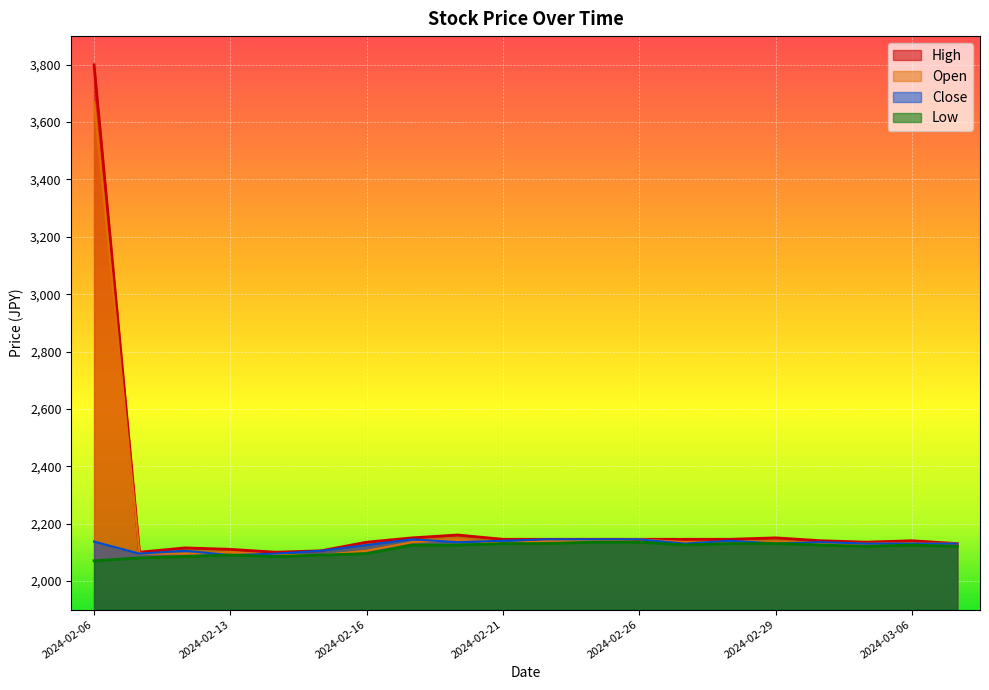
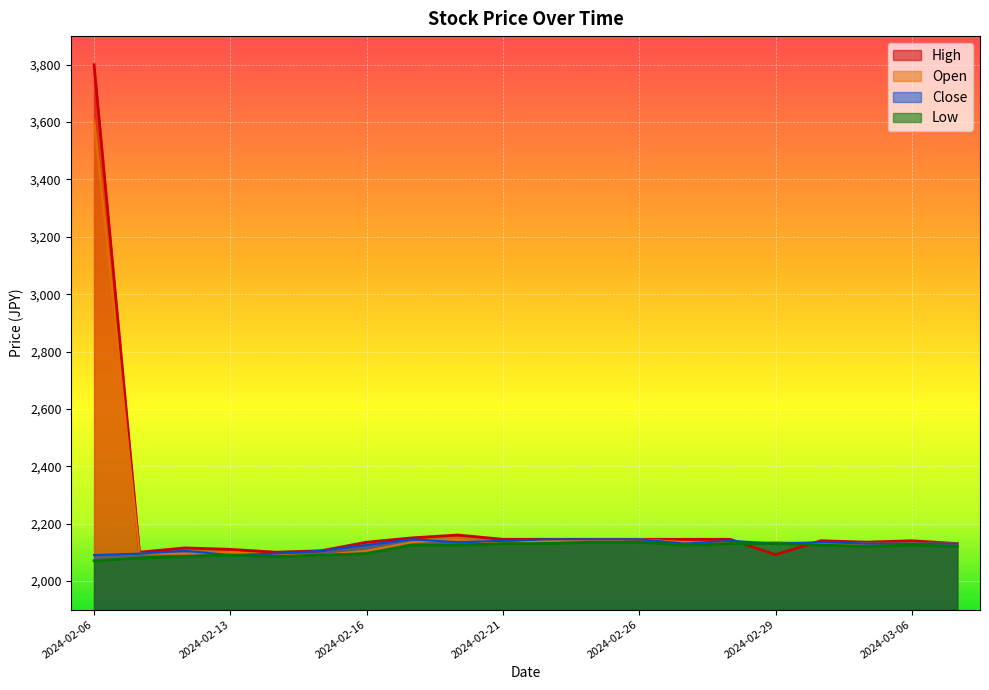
  {
    "High": {
      "2024-02-06": "3,800",
      "2024-02-13": "2,110",
      "2024-02-16": "2,140",
-     "2024-02-29": "2,150",
+     "2024-02-29": "2,090",
      "2024-03-06": "2,140"
    },
    "Open": {
-     "2024-02-06": "3,670",
+     "2024-02-06": "3,610",
      "2024-02-13": "2,100",
      "2024-02-16": "2,110"
    },
    "Close": {
-     "2024-02-06": "2,140",
+     "2024-02-06": "2,090",
      "2024-02-16": "2,130"
    },
    "Low": {
      "2024-02-06": "2,070",
      "2024-02-16": "2,100",
      "2024-02-26": "2,140"
    }
  }
